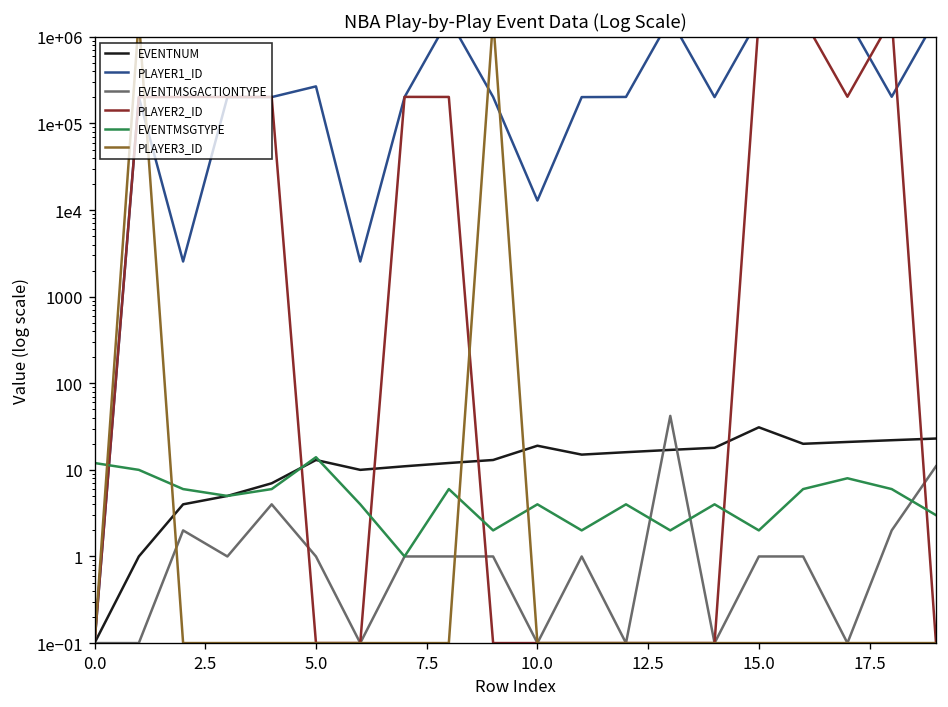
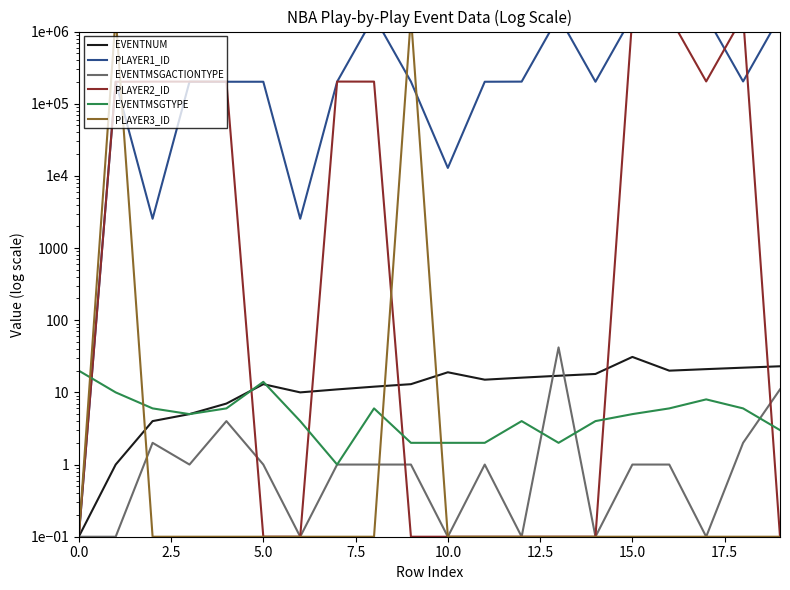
  {
    "EVENTNUM": {
      "10.0": 19,
      "15.0": 31
    },
    "PLAYER1_ID": {
-     "5.0": 270000,
+     "5.0": 200000,
      "10.0": 13000
    },
    "EVENTMSGACTIONTYPE": {
      "5.0": 1,
      "15.0": 1
    },
    "EVENTMSGTYPE": {
-     "0.0": 12,
-     "10.0": 4,
-     "15.0": 2
+     "0.0": 20,
+     "10.0": 2,
+     "15.0": 5
    },
    "PLAYER3_ID": {
      "15.0": 0.10
    }
  }
